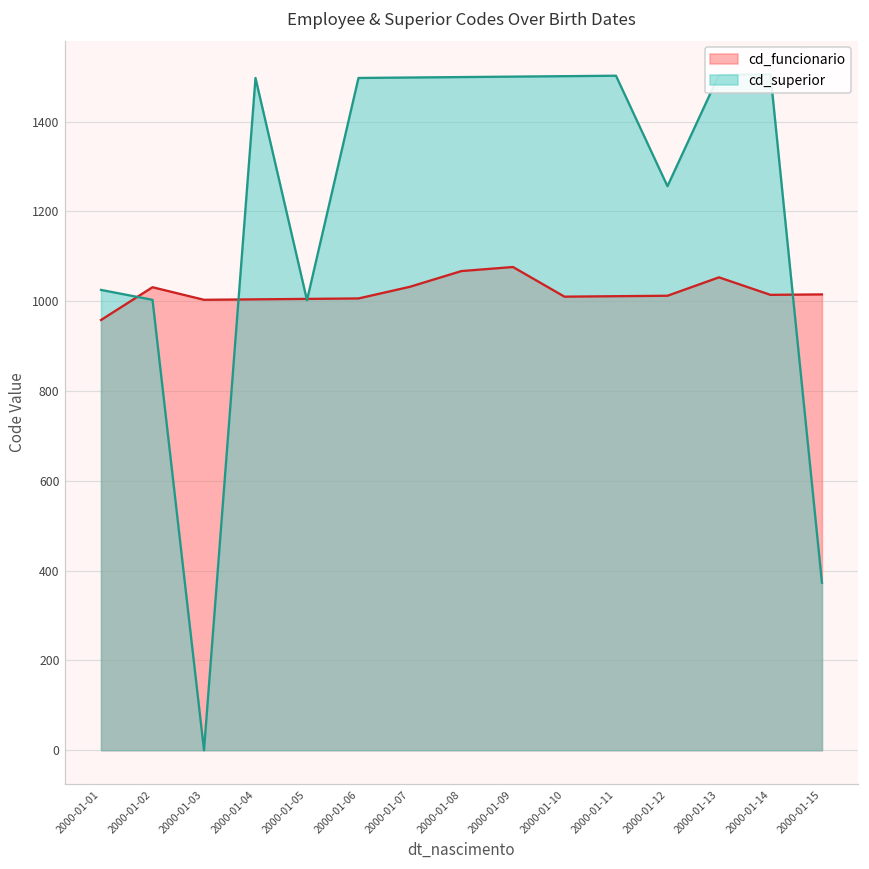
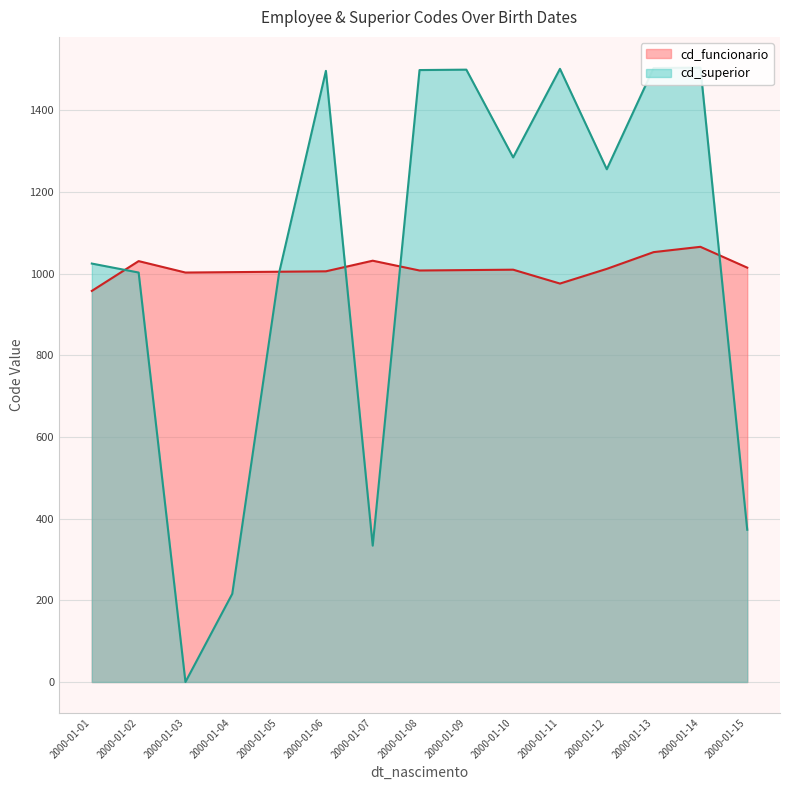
  {
    "cd_funcionario": {
      "2000-01-01": 960,
      "2000-01-02": 1030,
      "2000-01-03": 1000,
      "2000-01-04": 1000,
      "2000-01-06": 1010,
      "2000-01-07": 1030,
-     "2000-01-08": 1070,
-     "2000-01-09": 1080,
+     "2000-01-08": 1010,
+     "2000-01-09": 1010,
      "2000-01-10": 1010,
-     "2000-01-11": 1010,
+     "2000-01-11": 980,
      "2000-01-12": 1010,
      "2000-01-13": 1050,
-     "2000-01-14": 1010,
+     "2000-01-14": 1070,
      "2000-01-15": 1020
    },
    "cd_superior": {
      "2000-01-01": 1030,
      "2000-01-02": 1000,
      "2000-01-03": 0,
-     "2000-01-04": 1500,
+     "2000-01-04": 220,
      "2000-01-06": 1500,
-     "2000-01-07": 1500,
+     "2000-01-07": 330,
      "2000-01-08": 1500,
      "2000-01-09": 1500,
-     "2000-01-10": 1500,
+     "2000-01-10": 1290,
      "2000-01-11": 1500,
      "2000-01-12": 1260,
      "2000-01-15": 370
    }
  }
